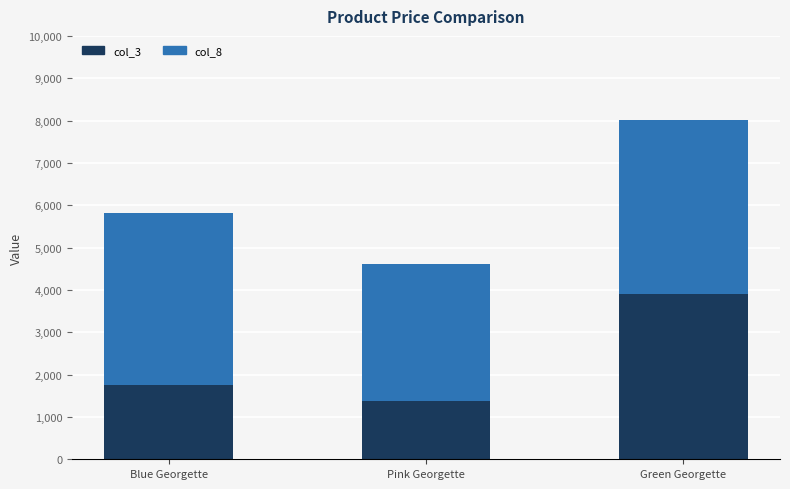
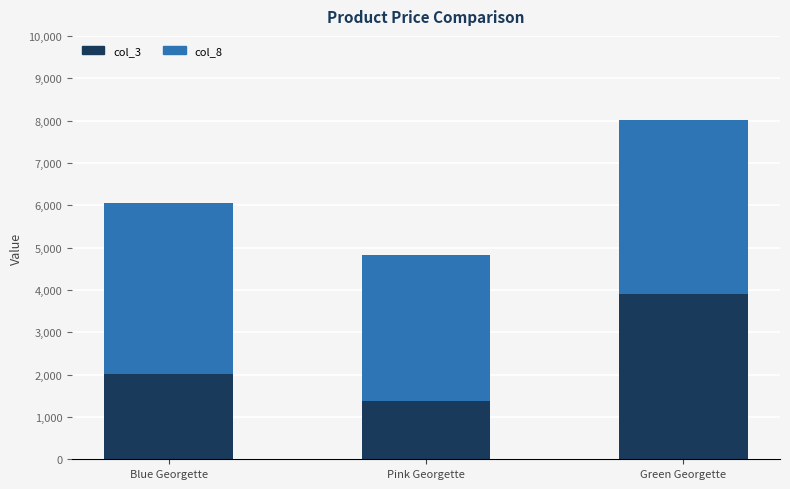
  {
    "col_3": {
-     "Blue Georgette": "1,800",
+     "Blue Georgette": "2,000",
      "Pink Georgette": "1,400",
      "Green Georgette": "3,900"
    },
    "col_8": {
      "Blue Georgette": "4,100",
-     "Pink Georgette": "3,200",
+     "Pink Georgette": "3,400",
      "Green Georgette": "4,100"
    }
  }
